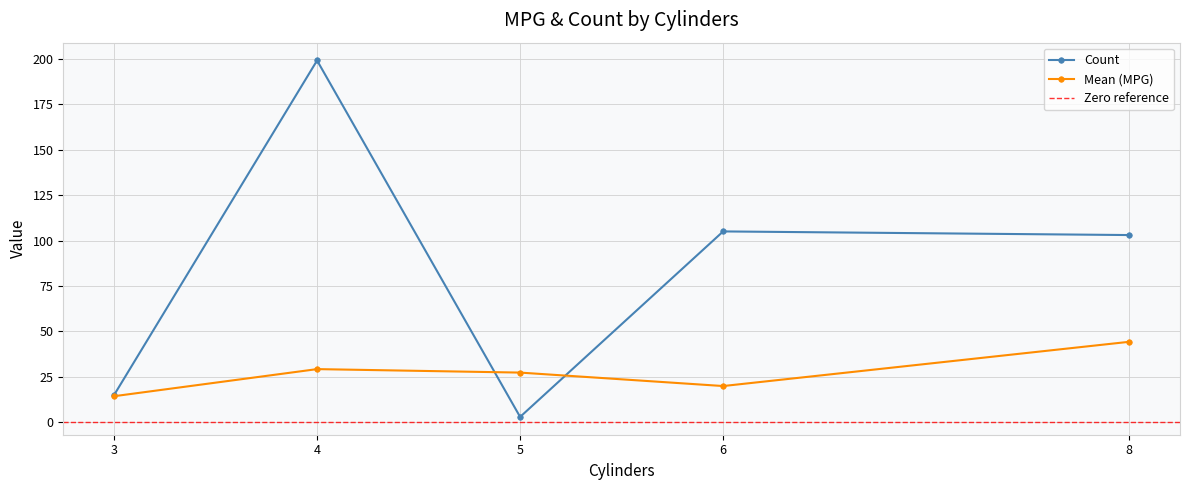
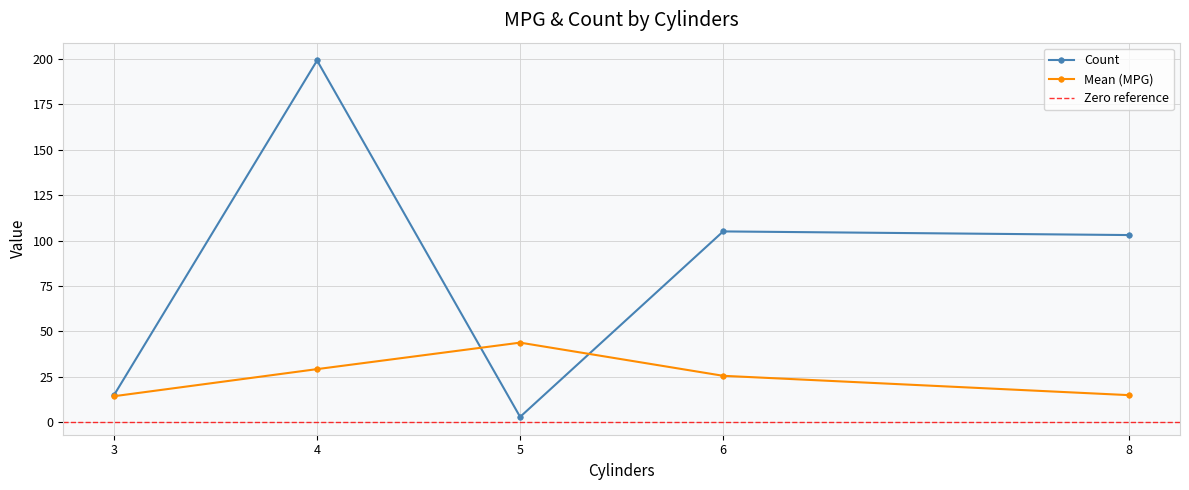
  {
    "Count": {
      "4": 199,
      "5": 3,
      "6": 105,
      "8": 103
    },
    "Mean (MPG)": {
      "4": 29,
-     "5": 27,
-     "6": 20,
-     "8": 44
+     "5": 44,
+     "6": 26,
+     "8": 15
    }
  }
